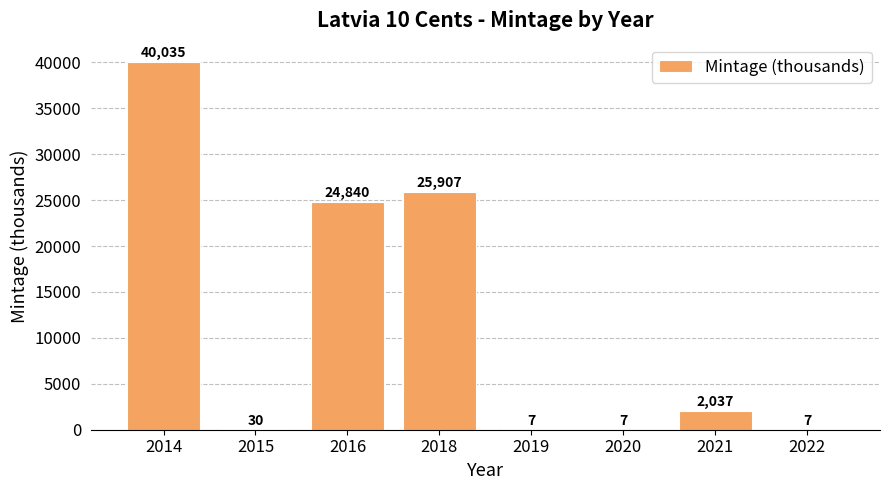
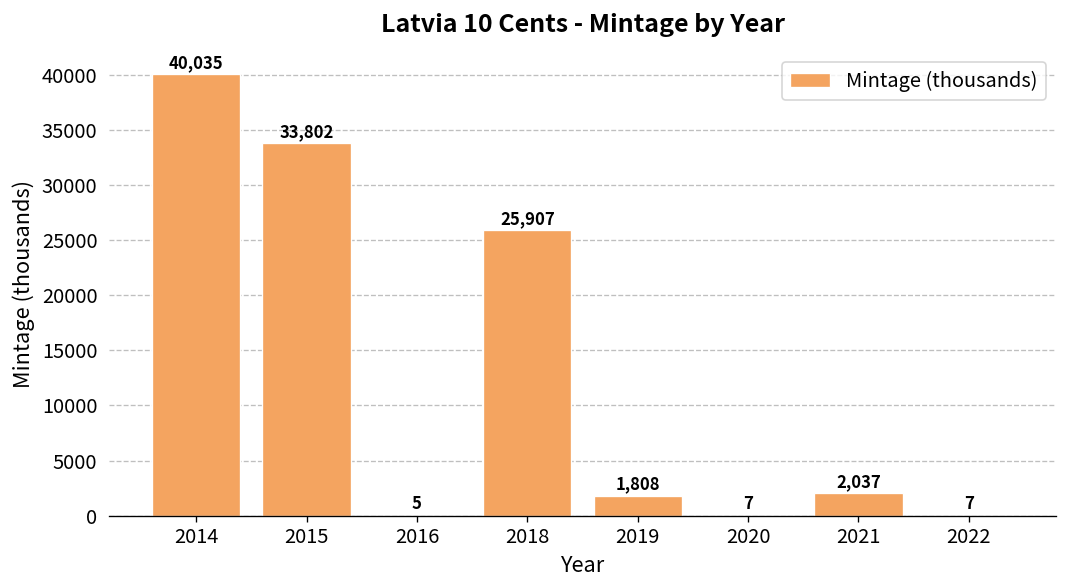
  {
    "2014": "40,035",
-   "2015": "30",
-   "2016": "24,840",
+   "2015": "33,802",
+   "2016": "5",
    "2018": "25,907",
-   "2019": "7",
+   "2019": "1,808",
    "2020": "7",
    "2021": "2,037",
    "2022": "7"
  }
